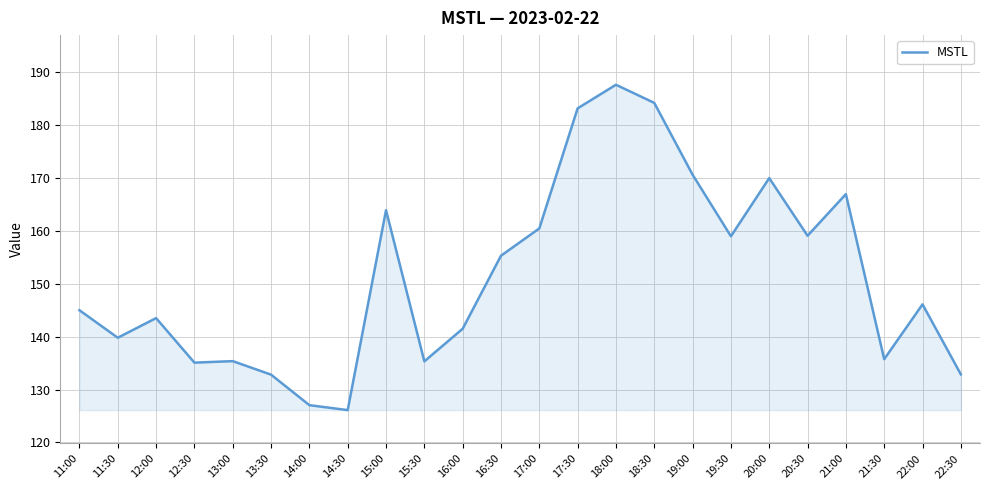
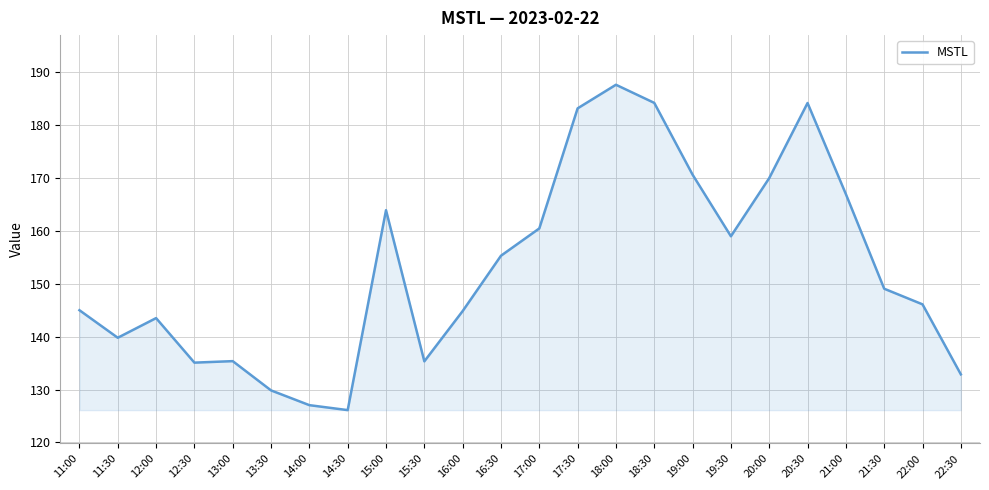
  {
    "11:00": 145,
    "11:30": 140,
    "12:00": 143,
    "12:30": 135,
    "13:00": 135,
-   "13:30": 133,
+   "13:30": 130,
    "14:00": 127,
    "14:30": 126,
    "15:00": 164,
    "15:30": 135,
-   "16:00": 141,
+   "16:00": 145,
    "16:30": 155,
    "17:00": 160,
    "17:30": 183,
    "18:00": 188,
    "18:30": 184,
    "19:00": 171,
    "19:30": 159,
    "20:00": 170,
-   "20:30": 159,
+   "20:30": 184,
    "21:00": 167,
-   "21:30": 136,
+   "21:30": 149,
    "22:00": 146,
    "22:30": 133
  }
